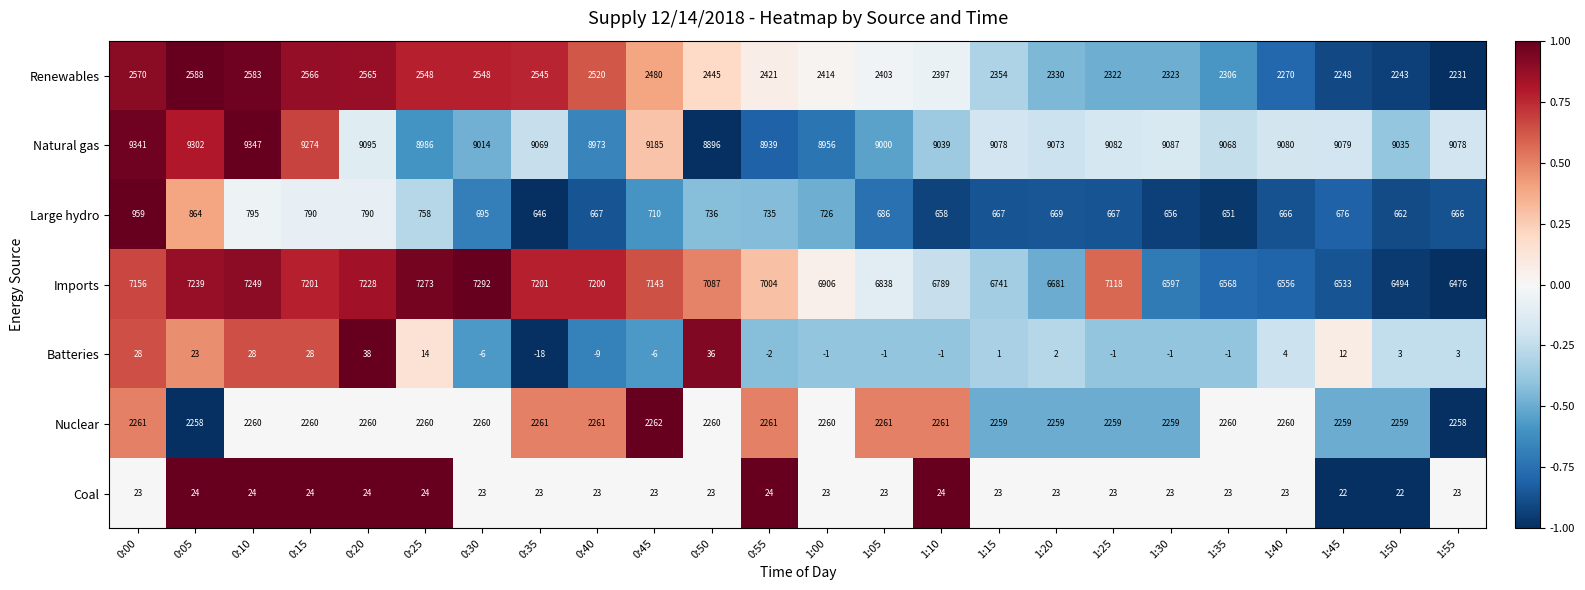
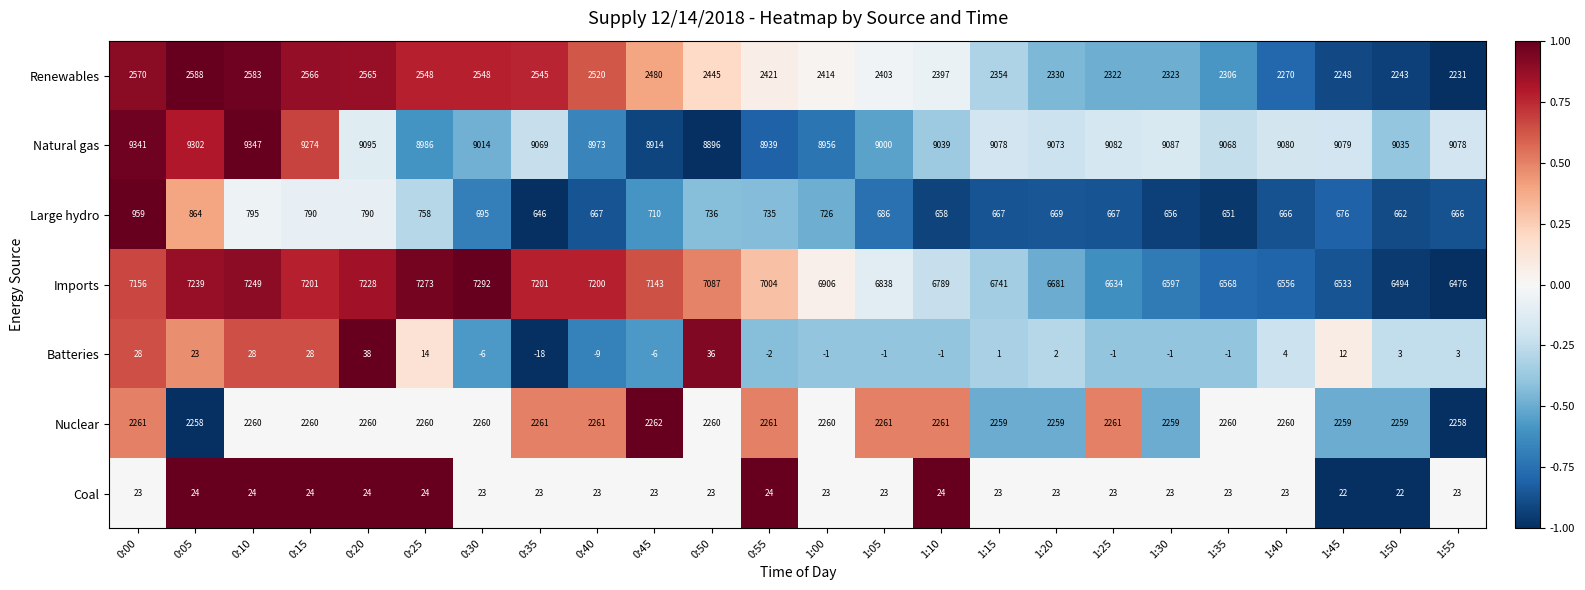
  {
    "Renewables": {
      "0:00": 2570,
      "0:05": 2588,
      "0:10": 2583,
      "0:15": 2566,
      "0:20": 2565,
      "0:25": 2548,
      "0:30": 2548,
      "0:35": 2545,
      "0:40": 2520,
      "0:45": 2480,
      "0:50": 2445,
      "0:55": 2421,
      "1:00": 2414,
      "1:05": 2403,
      "1:10": 2397,
      "1:15": 2354,
      "1:20": 2330,
      "1:25": 2322,
      "1:30": 2323,
      "1:35": 2306,
      "1:40": 2270,
      "1:45": 2248,
      "1:50": 2243,
      "1:55": 2231
    },
    "Natural gas": {
      "0:00": 9341,
      "0:05": 9302,
      "0:10": 9347,
      "0:15": 9274,
      "0:20": 9095,
      "0:25": 8986,
      "0:30": 9014,
      "0:35": 9069,
      "0:40": 8973,
-     "0:45": 9185,
+     "0:45": 8914,
      "0:50": 8896,
      "0:55": 8939,
      "1:00": 8956,
      "1:05": 9000,
      "1:10": 9039,
      "1:15": 9078,
      "1:20": 9073,
      "1:25": 9082,
      "1:30": 9087,
      "1:35": 9068,
      "1:40": 9080,
      "1:45": 9079,
      "1:50": 9035,
      "1:55": 9078
    },
    "Large hydro": {
      "0:00": 959,
      "0:05": 864,
      "0:10": 795,
      "0:15": 790,
      "0:20": 790,
      "0:25": 758,
      "0:30": 695,
      "0:35": 646,
      "0:40": 667,
      "0:45": 710,
      "0:50": 736,
      "0:55": 735,
      "1:00": 726,
      "1:05": 686,
      "1:10": 658,
      "1:15": 667,
      "1:20": 669,
      "1:25": 667,
      "1:30": 656,
      "1:35": 651,
      "1:40": 666,
      "1:45": 676,
      "1:50": 662,
      "1:55": 666
    },
    "Imports": {
      "0:00": 7156,
      "0:05": 7239,
      "0:10": 7249,
      "0:15": 7201,
      "0:20": 7228,
      "0:25": 7273,
      "0:30": 7292,
      "0:35": 7201,
      "0:40": 7200,
      "0:45": 7143,
      "0:50": 7087,
      "0:55": 7004,
      "1:00": 6906,
      "1:05": 6838,
      "1:10": 6789,
      "1:15": 6741,
      "1:20": 6681,
-     "1:25": 7118,
+     "1:25": 6634,
      "1:30": 6597,
      "1:35": 6568,
      "1:40": 6556,
      "1:45": 6533,
      "1:50": 6494,
      "1:55": 6476
    },
    "Batteries": {
      "0:00": 28,
      "0:05": 23,
      "0:10": 28,
      "0:15": 28,
      "0:20": 38,
      "0:25": 14,
      "0:30": -6,
      "0:35": -18,
      "0:40": -9,
      "0:45": -6,
      "0:50": 36,
      "0:55": -2,
      "1:00": -1,
      "1:05": -1,
      "1:10": -1,
      "1:15": 1,
      "1:20": 2,
      "1:25": -1,
      "1:30": -1,
      "1:35": -1,
      "1:40": 4,
      "1:45": 12,
      "1:50": 3,
      "1:55": 3
    },
    "Nuclear": {
      "0:00": 2261,
      "0:05": 2258,
      "0:10": 2260,
      "0:15": 2260,
      "0:20": 2260,
      "0:25": 2260,
      "0:30": 2260,
      "0:35": 2261,
      "0:40": 2261,
      "0:45": 2262,
      "0:50": 2260,
      "0:55": 2261,
      "1:00": 2260,
      "1:05": 2261,
      "1:10": 2261,
      "1:15": 2259,
      "1:20": 2259,
-     "1:25": 2259,
+     "1:25": 2261,
      "1:30": 2259,
      "1:35": 2260,
      "1:40": 2260,
      "1:45": 2259,
      "1:50": 2259,
      "1:55": 2258
    },
    "Coal": {
      "0:00": 23,
      "0:05": 24,
      "0:10": 24,
      "0:15": 24,
      "0:20": 24,
      "0:25": 24,
      "0:30": 23,
      "0:35": 23,
      "0:40": 23,
      "0:45": 23,
      "0:50": 23,
      "0:55": 24,
      "1:00": 23,
      "1:05": 23,
      "1:10": 24,
      "1:15": 23,
      "1:20": 23,
      "1:25": 23,
      "1:30": 23,
      "1:35": 23,
      "1:40": 23,
      "1:45": 22,
      "1:50": 22,
      "1:55": 23
    }
  }
